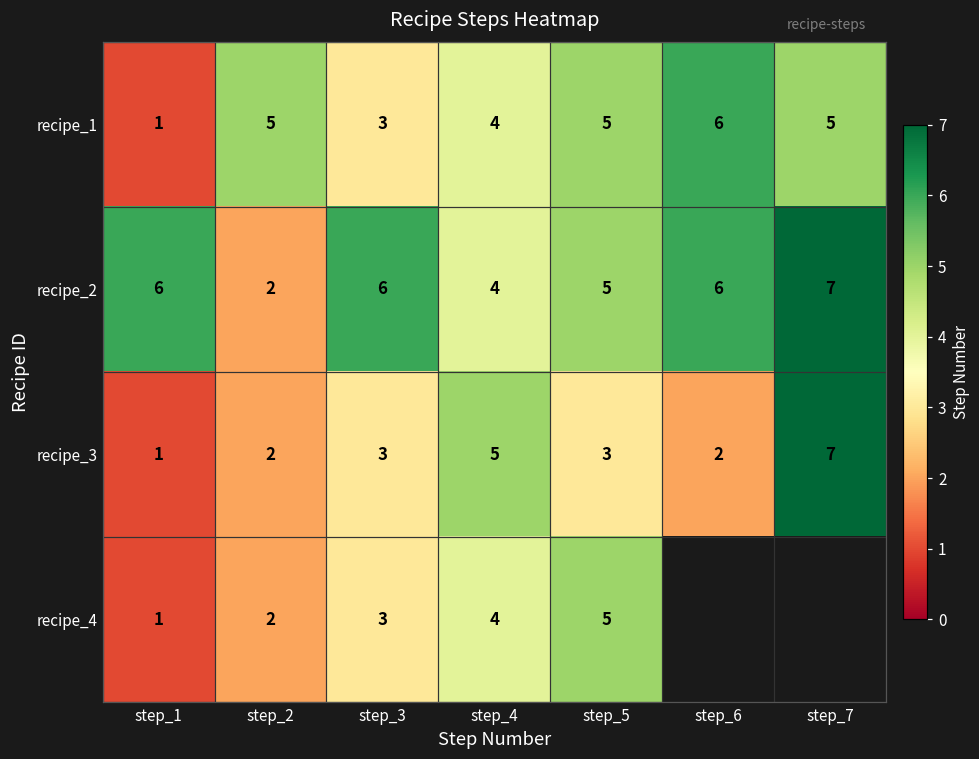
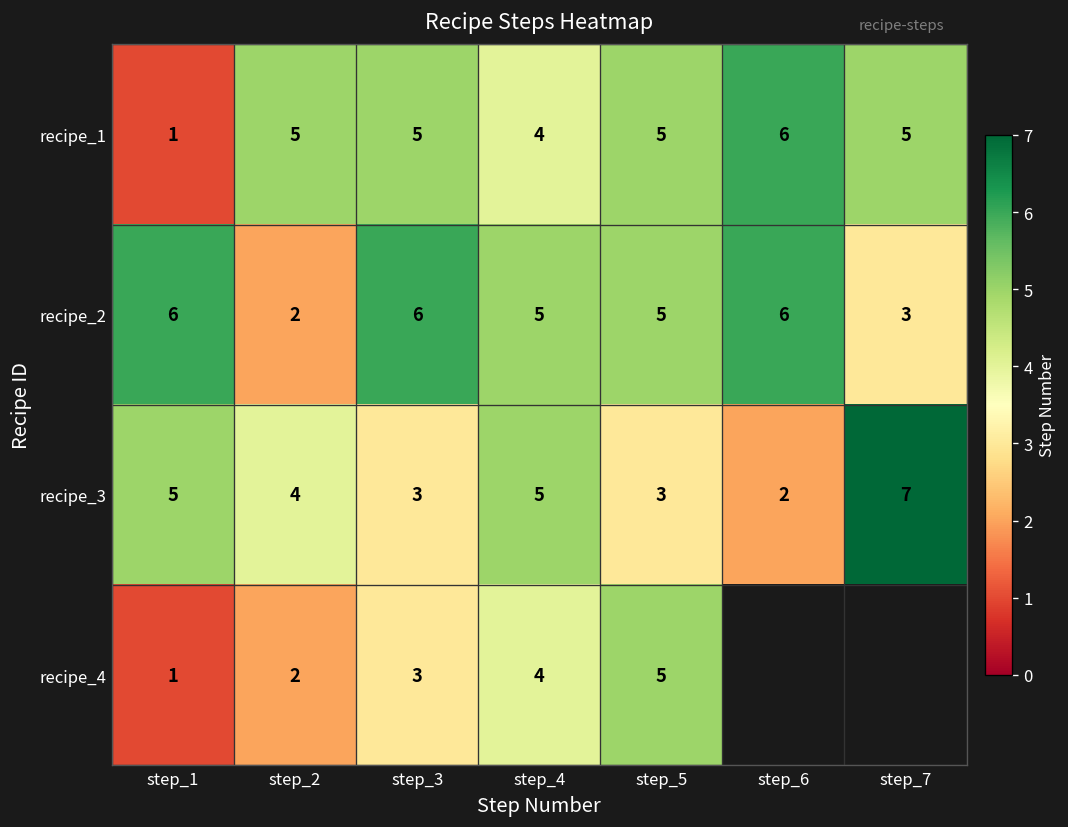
  {
    "recipe_1": {
      "step_1": 1,
      "step_2": 5,
-     "step_3": 3,
+     "step_3": 5,
      "step_4": 4,
      "step_5": 5,
      "step_6": 6,
      "step_7": 5
    },
    "recipe_2": {
      "step_1": 6,
      "step_2": 2,
      "step_3": 6,
-     "step_4": 4,
+     "step_4": 5,
      "step_5": 5,
      "step_6": 6,
-     "step_7": 7
+     "step_7": 3
    },
    "recipe_3": {
-     "step_1": 1,
-     "step_2": 2,
+     "step_1": 5,
+     "step_2": 4,
      "step_3": 3,
      "step_4": 5,
      "step_5": 3,
      "step_6": 2,
      "step_7": 7
    },
    "recipe_4": {
      "step_1": 1,
      "step_2": 2,
      "step_3": 3,
      "step_4": 4,
      "step_5": 5
    }
  }
